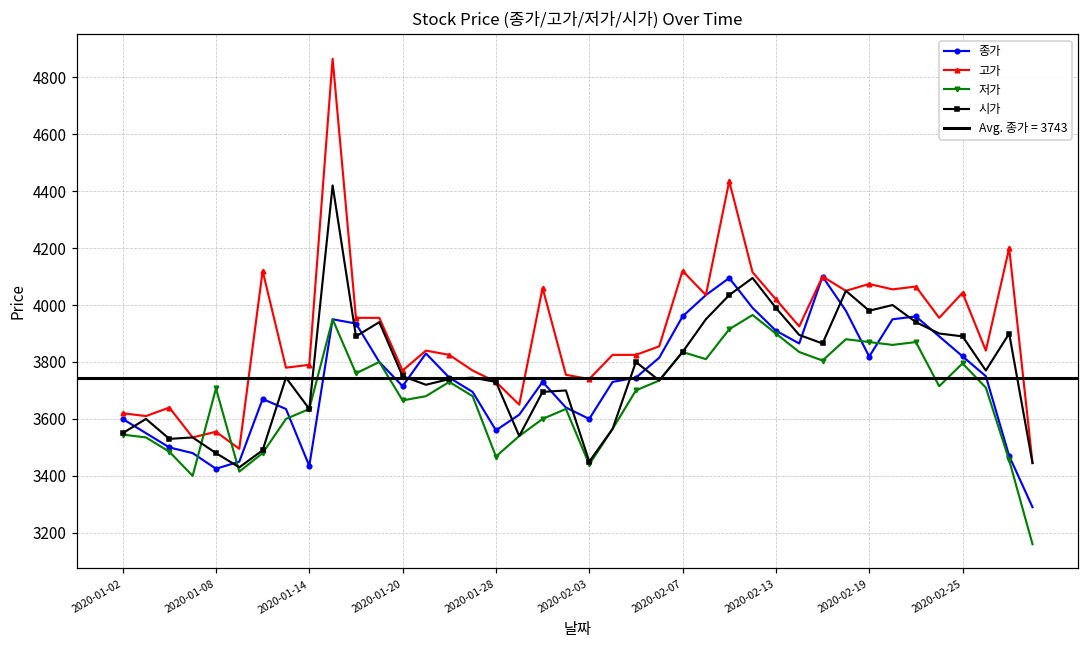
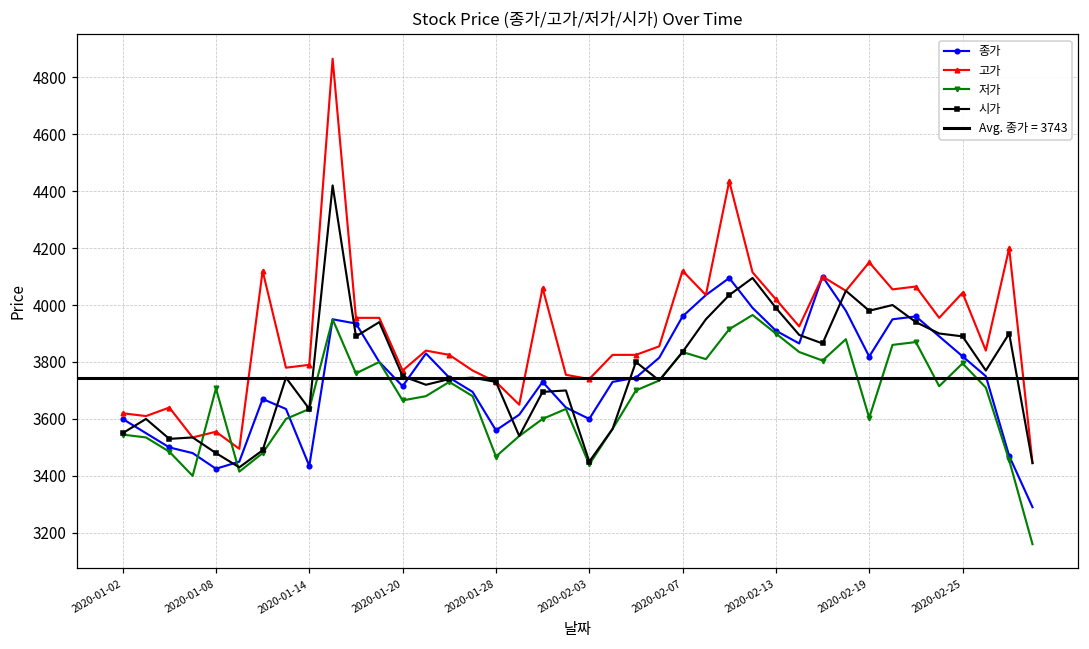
  {
    "종가": {
      "2020-01-02": 3600,
      "2020-01-08": 3430,
      "2020-01-14": 3440,
      "2020-01-20": 3720,
      "2020-01-28": 3560,
      "2020-02-03": 3600,
      "2020-02-07": 3960,
      "2020-02-13": 3910,
      "2020-02-19": 3820,
      "2020-02-25": 3820
    },
    "고가": {
      "2020-01-02": 3620,
      "2020-01-08": 3560,
      "2020-01-14": 3790,
      "2020-01-20": 3770,
      "2020-02-03": 3740,
      "2020-02-07": 4120,
      "2020-02-13": 4020,
-     "2020-02-19": 4070,
+     "2020-02-19": 4150,
      "2020-02-25": 4040
    },
    "저가": {
      "2020-01-08": 3710,
      "2020-01-20": 3670,
      "2020-01-28": 3470,
      "2020-02-03": 3440,
      "2020-02-13": 3900,
-     "2020-02-19": 3870,
+     "2020-02-19": 3600,
      "2020-02-25": 3800
    },
    "시가": {
      "2020-01-08": 3480,
      "2020-01-20": 3750,
      "2020-02-03": 3450,
      "2020-02-13": 3990,
      "2020-02-19": 3980,
      "2020-02-25": 3890
    }
  }
